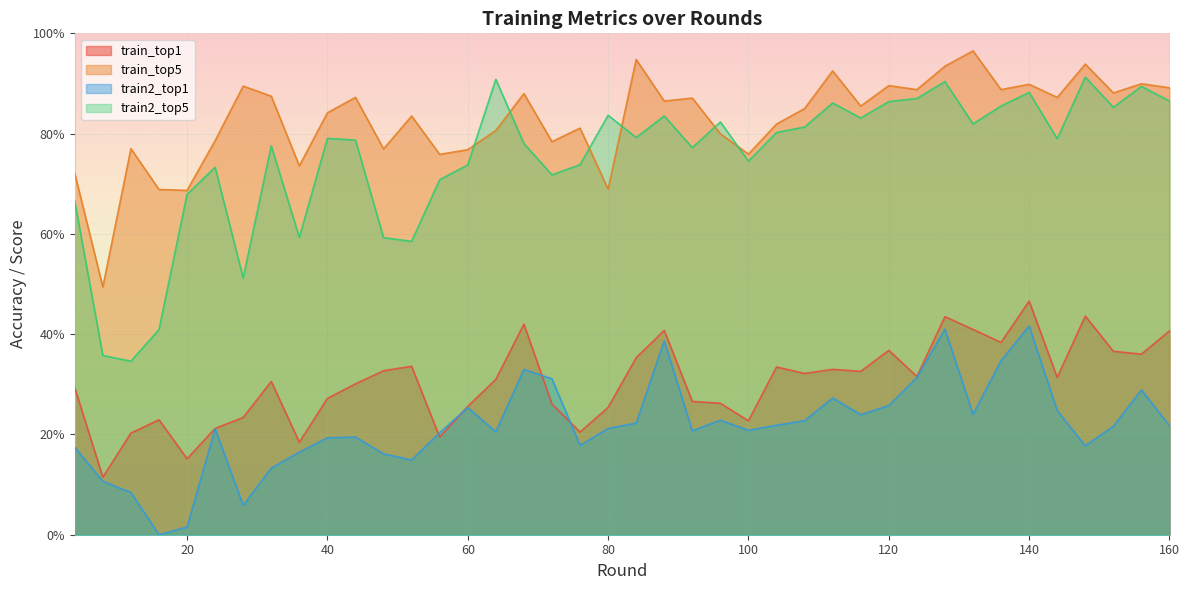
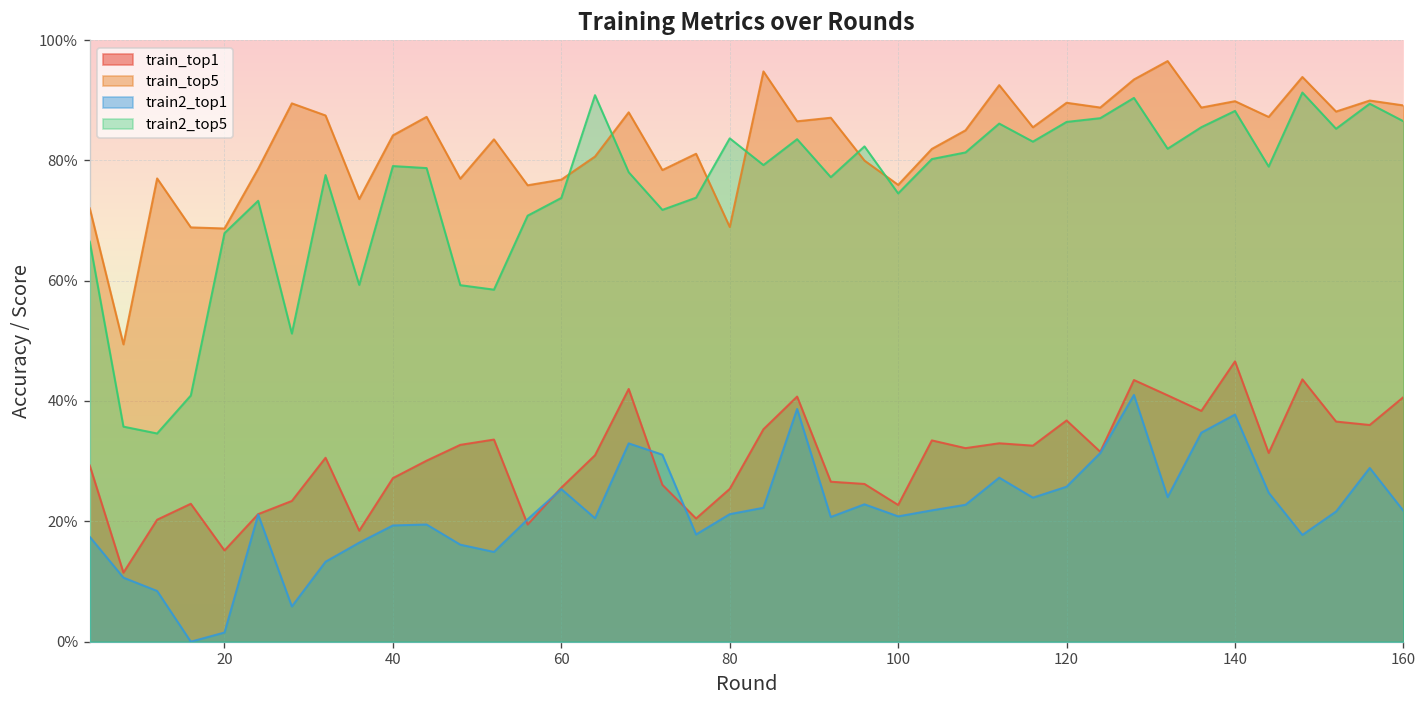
  {
    "train2_top1": {
      "20": "2%",
      "40": "19%",
      "80": "21%",
      "100": "21%",
      "120": "26%",
-     "140": "42%",
+     "140": "38%",
      "160": "22%"
    },
    "train2_top5": {
      "20": "68%",
      "40": "79%",
      "60": "74%",
      "80": "84%",
      "100": "75%",
      "120": "86%",
      "140": "88%",
      "160": "87%"
    }
  }
